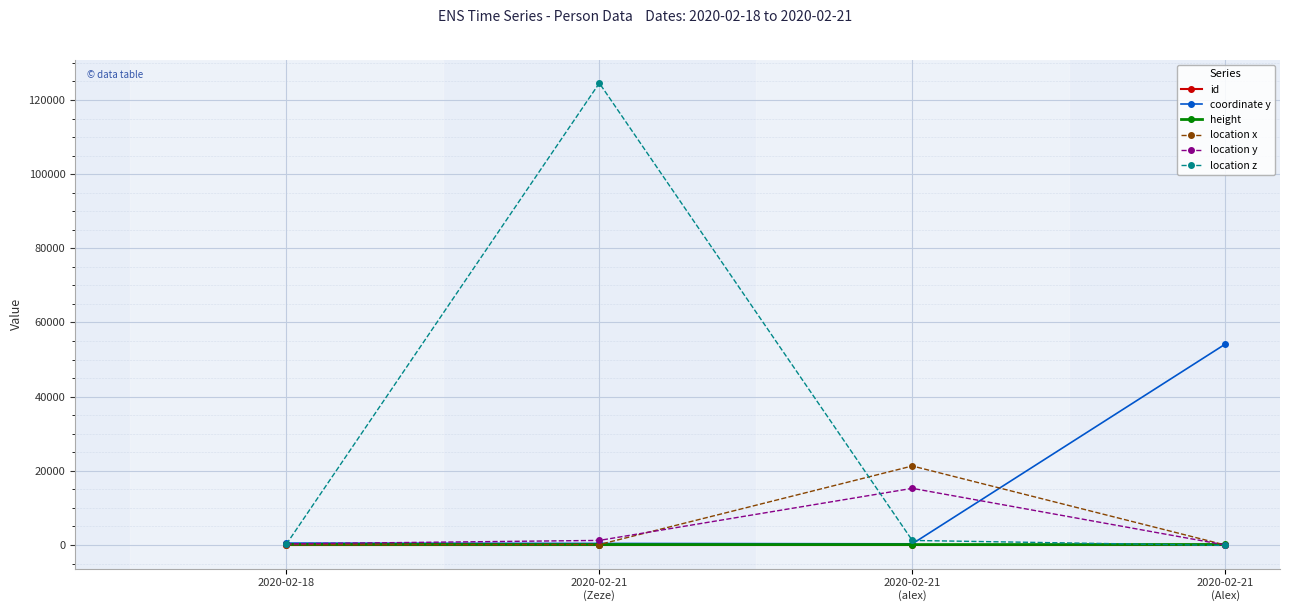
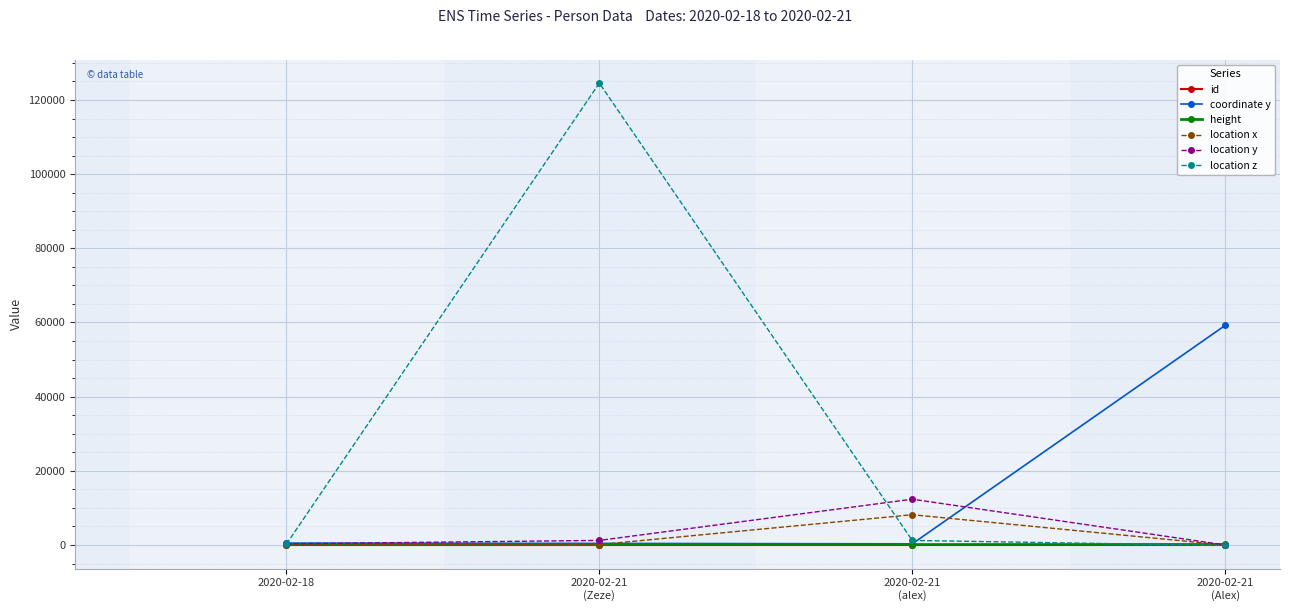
  {
    "coordinate y": {
-     "2020-02-21 (Alex)": 54000
+     "2020-02-21 (Alex)": 59000
    },
    "location x": {
-     "2020-02-21 (alex)": 21000
+     "2020-02-21 (alex)": 8000
    },
    "location y": {
      "2020-02-21 (Zeze)": 1000,
-     "2020-02-21 (alex)": 15000
+     "2020-02-21 (alex)": 12000
    },
    "location z": {
      "2020-02-21 (Zeze)": 125000,
      "2020-02-21 (alex)": 1000
    }
  }
